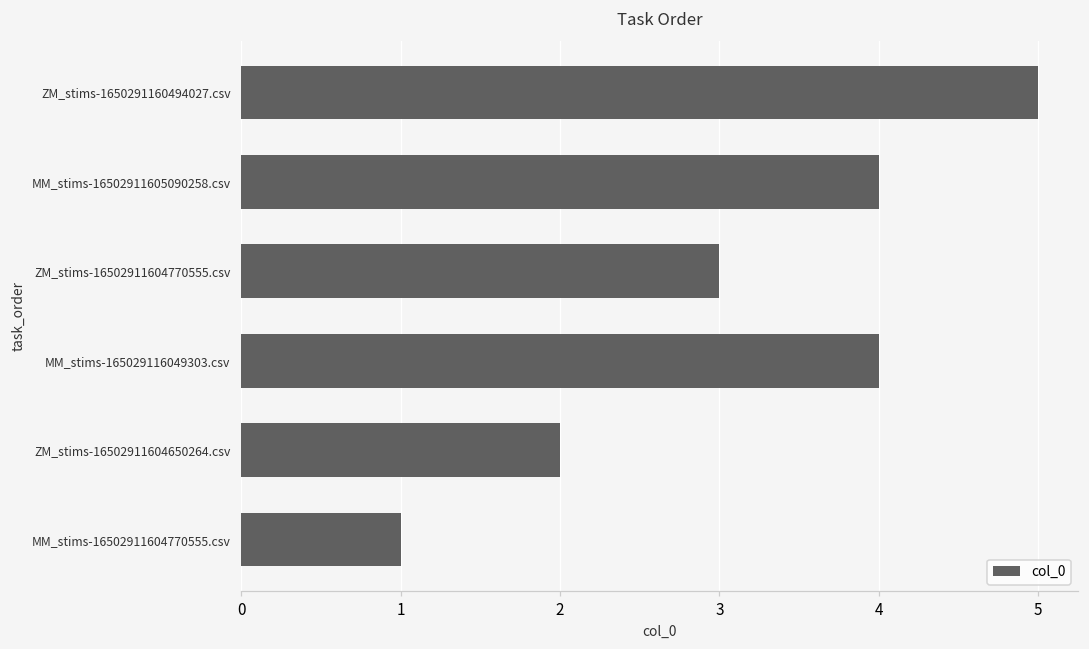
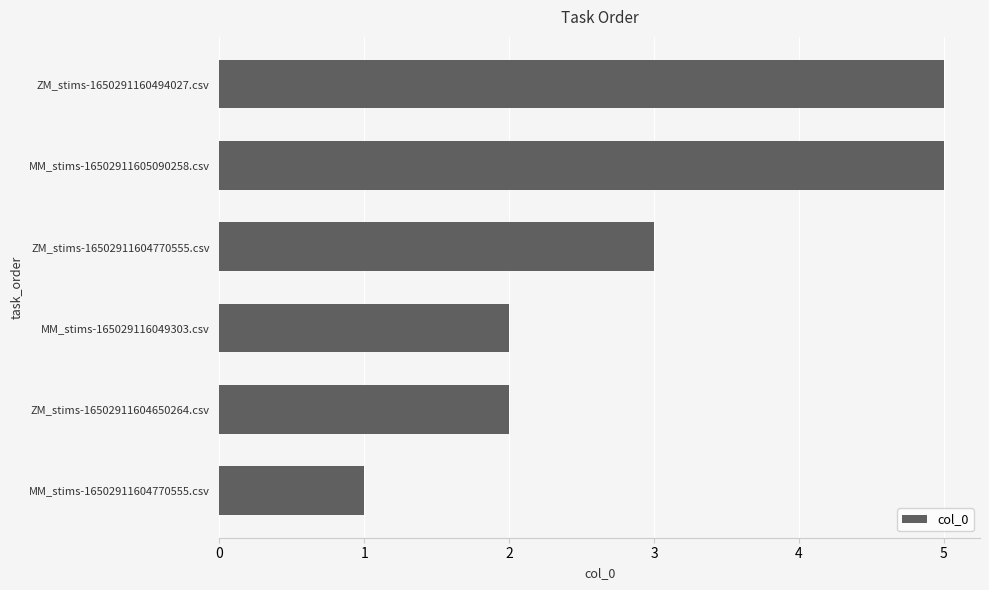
  {
    "ZM_stims-1650291160494027.csv": 5,
-   "MM_stims-16502911605090258.csv": 4,
+   "MM_stims-16502911605090258.csv": 5,
    "ZM_stims-16502911604770555.csv": 3,
-   "MM_stims-165029116049303.csv": 4,
+   "MM_stims-165029116049303.csv": 2,
    "ZM_stims-16502911604650264.csv": 2,
    "MM_stims-16502911604770555.csv": 1
  }
